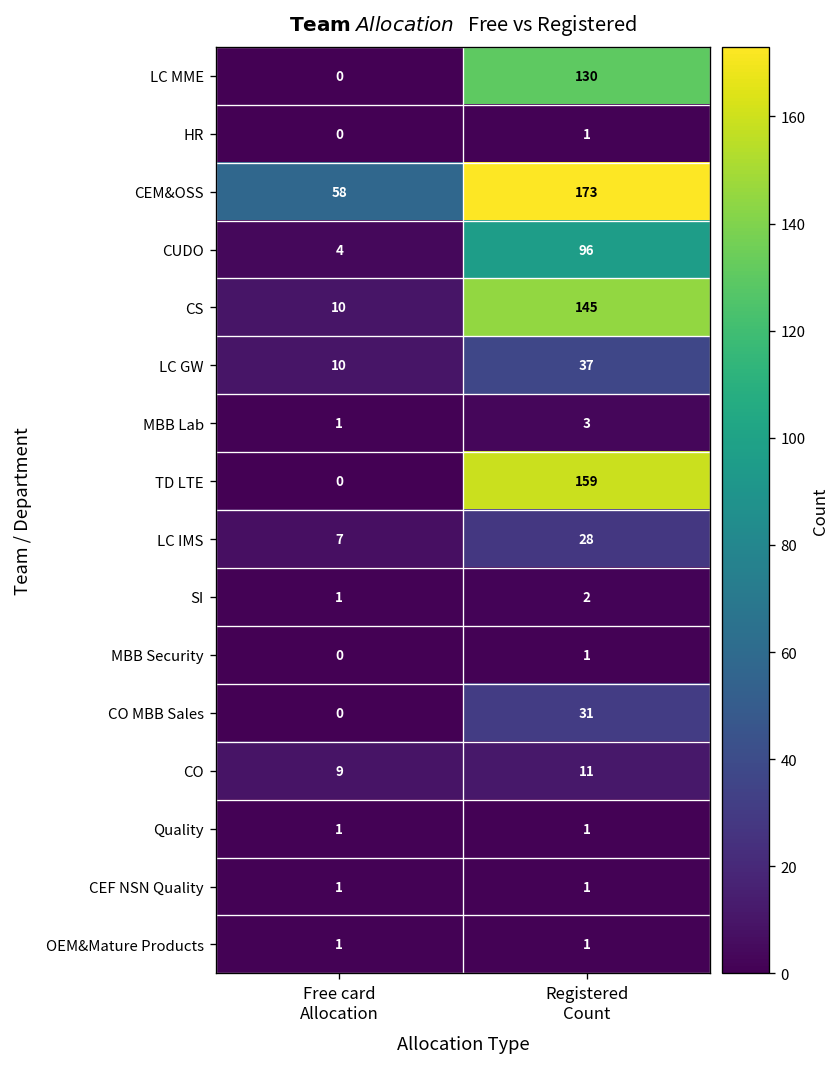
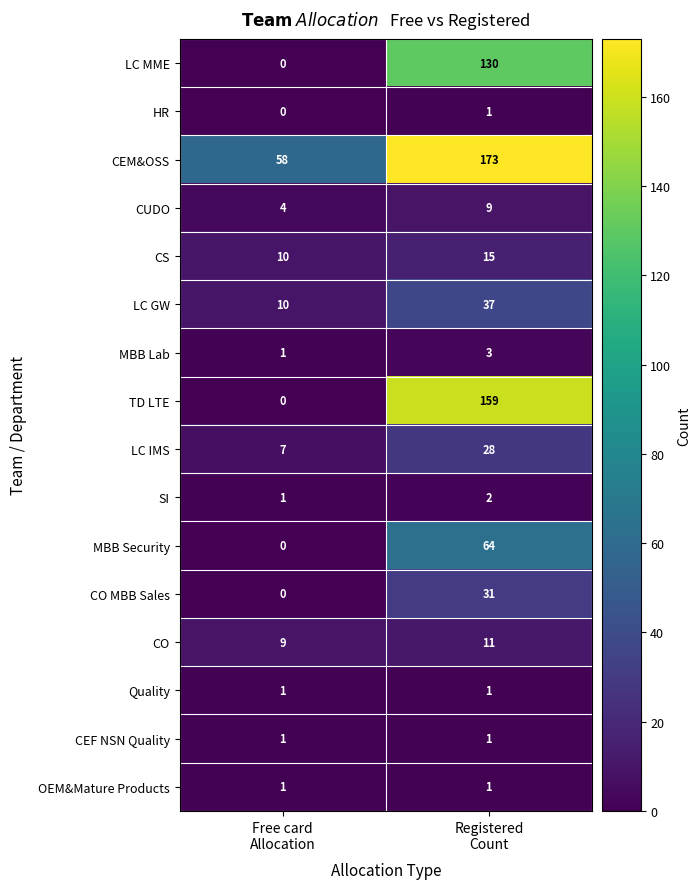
  {
    "LC MME": {
      "Free card Allocation": 0,
      "Registered Count": 130
    },
    "HR": {
      "Free card Allocation": 0,
      "Registered Count": 1
    },
    "CEM&OSS": {
      "Free card Allocation": 58,
      "Registered Count": 173
    },
    "CUDO": {
      "Free card Allocation": 4,
-     "Registered Count": 96
+     "Registered Count": 9
    },
    "CS": {
      "Free card Allocation": 10,
-     "Registered Count": 145
+     "Registered Count": 15
    },
    "LC GW": {
      "Free card Allocation": 10,
      "Registered Count": 37
    },
    "MBB Lab": {
      "Free card Allocation": 1,
      "Registered Count": 3
    },
    "TD LTE": {
      "Free card Allocation": 0,
      "Registered Count": 159
    },
    "LC IMS": {
      "Free card Allocation": 7,
      "Registered Count": 28
    },
    "SI": {
      "Free card Allocation": 1,
      "Registered Count": 2
    },
    "MBB Security": {
      "Free card Allocation": 0,
-     "Registered Count": 1
+     "Registered Count": 64
    },
    "CO MBB Sales": {
      "Free card Allocation": 0,
      "Registered Count": 31
    },
    "CO": {
      "Free card Allocation": 9,
      "Registered Count": 11
    },
    "Quality": {
      "Free card Allocation": 1,
      "Registered Count": 1
    },
    "CEF NSN Quality": {
      "Free card Allocation": 1,
      "Registered Count": 1
    },
    "OEM&Mature Products": {
      "Free card Allocation": 1,
      "Registered Count": 1
    }
  }
